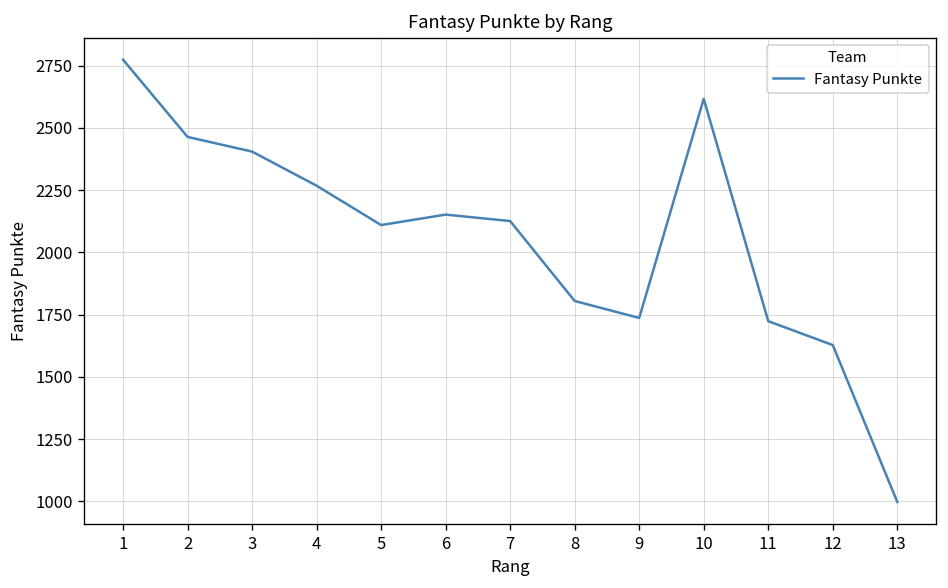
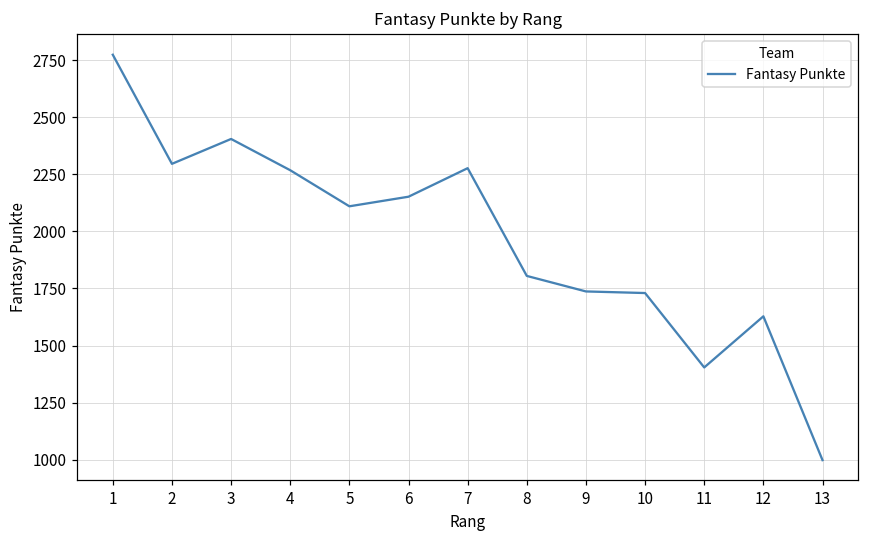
  {
    "1": 2770,
-   "2": 2460,
+   "2": 2300,
    "3": 2410,
    "4": 2270,
    "5": 2110,
    "6": 2150,
-   "7": 2130,
+   "7": 2280,
    "8": 1810,
    "9": 1740,
-   "10": 2620,
-   "11": 1720,
+   "10": 1730,
+   "11": 1400,
    "12": 1630,
    "13": 1000
  }
